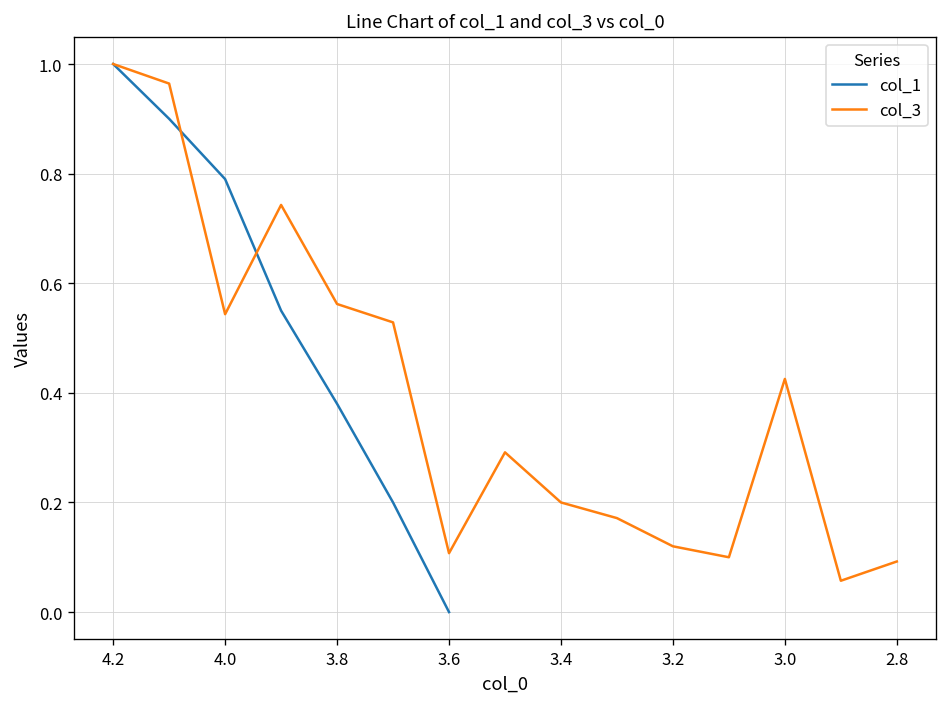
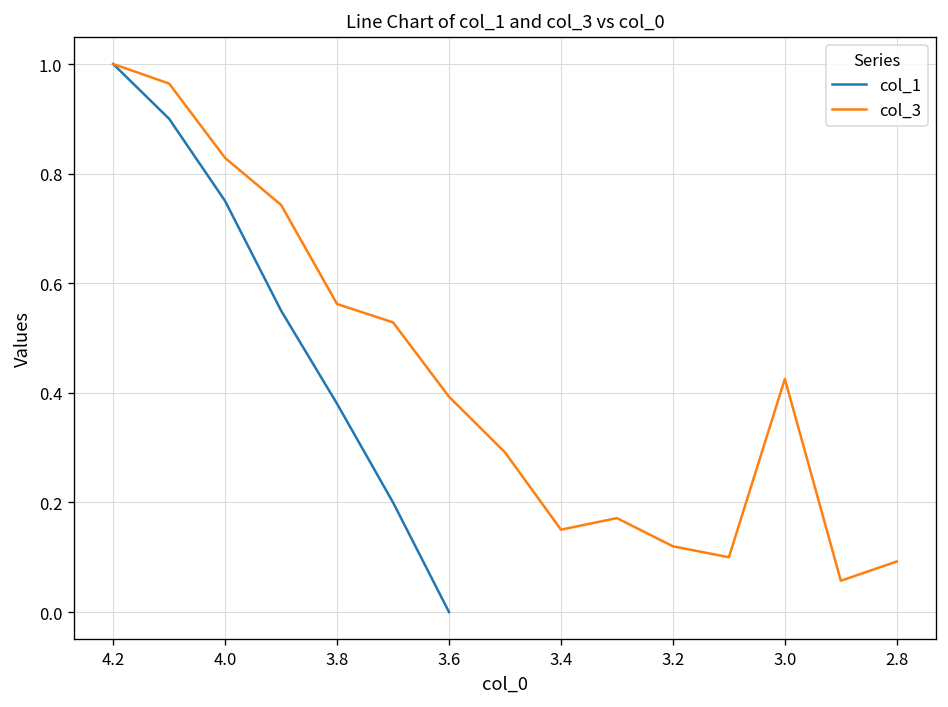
  {
    "col_1": {
-     "4.0": 0.79,
+     "4.0": 0.75,
      "3.8": 0.38,
      "3.6": 0.00
    },
    "col_3": {
-     "4.0": 0.54,
+     "4.0": 0.83,
      "3.8": 0.56,
-     "3.6": 0.11,
-     "3.4": 0.20,
+     "3.6": 0.39,
+     "3.4": 0.15,
      "3.2": 0.12,
      "3.0": 0.43,
      "2.8": 0.09
    }
  }
